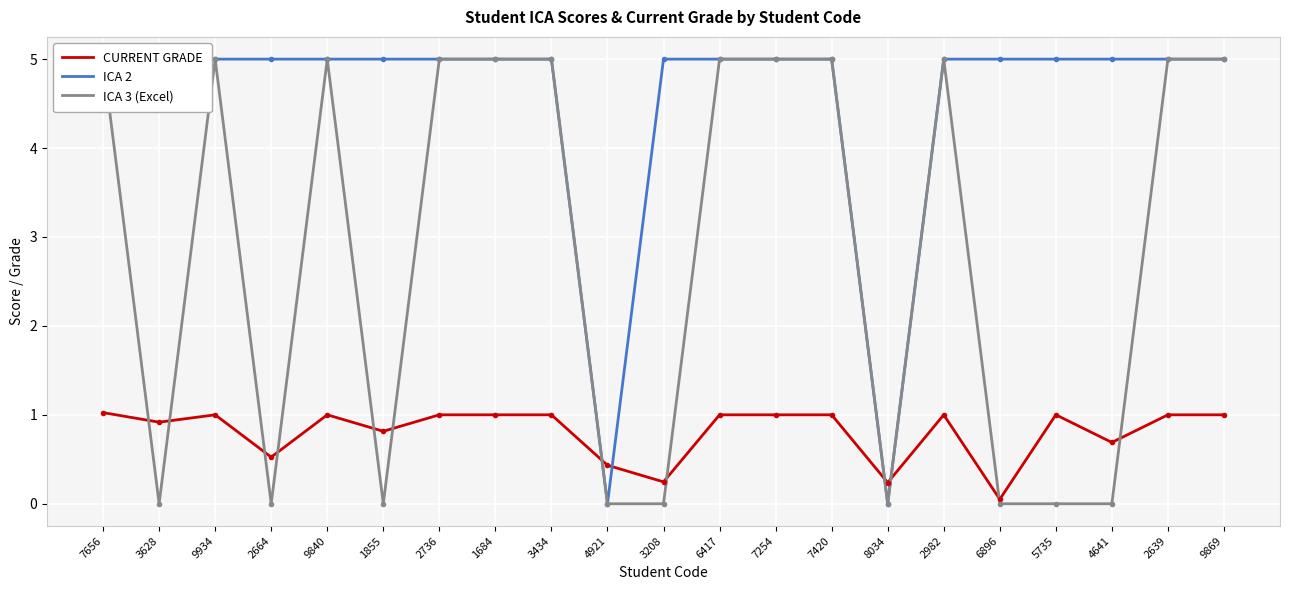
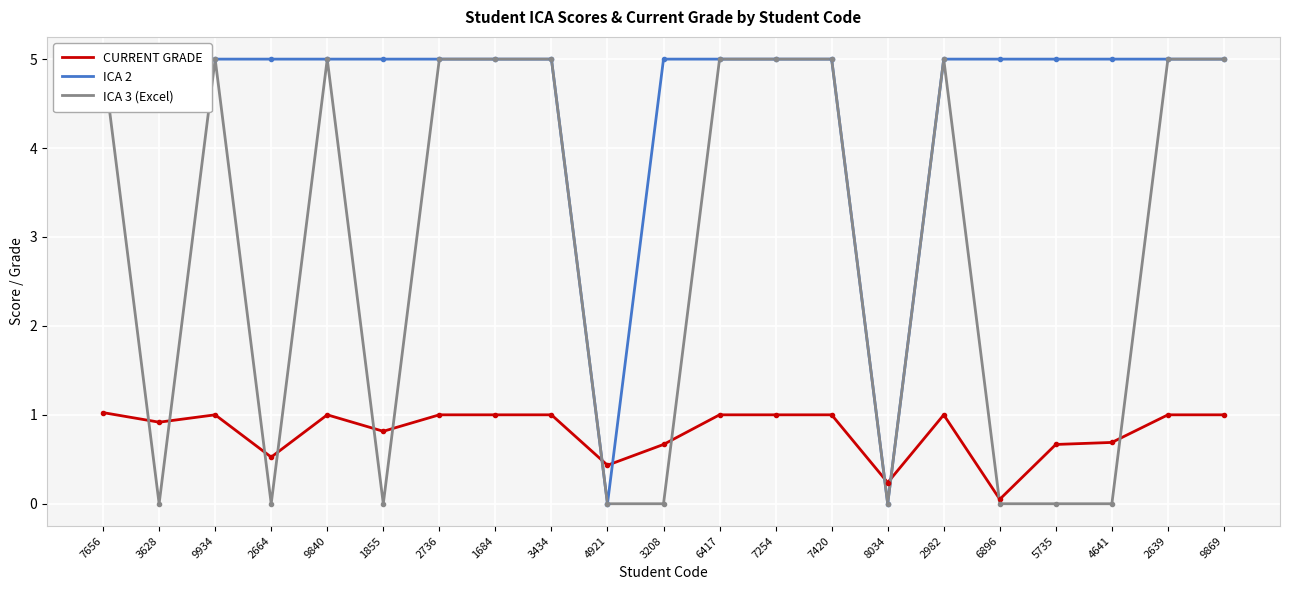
  {
    "CURRENT GRADE": {
      "7656": 1.0,
      "3628": 0.9,
      "9934": 1.0,
      "2664": 0.5,
      "9840": 1.0,
      "1855": 0.8,
      "2736": 1.0,
      "1684": 1.0,
      "3434": 1.0,
      "4921": 0.4,
-     "3208": 0.2,
+     "3208": 0.7,
      "6417": 1.0,
      "7254": 1.0,
      "7420": 1.0,
      "8034": 0.2,
      "2982": 1.0,
      "6896": 0.1,
-     "5735": 1.0,
+     "5735": 0.7,
      "4641": 0.7,
      "2639": 1.0,
      "9869": 1.0
    },
    "ICA 2": {
      "2664": 5.0,
      "1855": 5.0,
      "3208": 5.0,
      "6896": 5.0,
      "5735": 5.0,
      "4641": 5.0
    },
    "ICA 3 (Excel)": {
      "3628": 0.0,
      "2664": 0.0,
      "1855": 0.0,
      "3208": 0.0,
      "6896": 0.0,
      "5735": 0.0,
      "4641": 0.0
    }
  }
